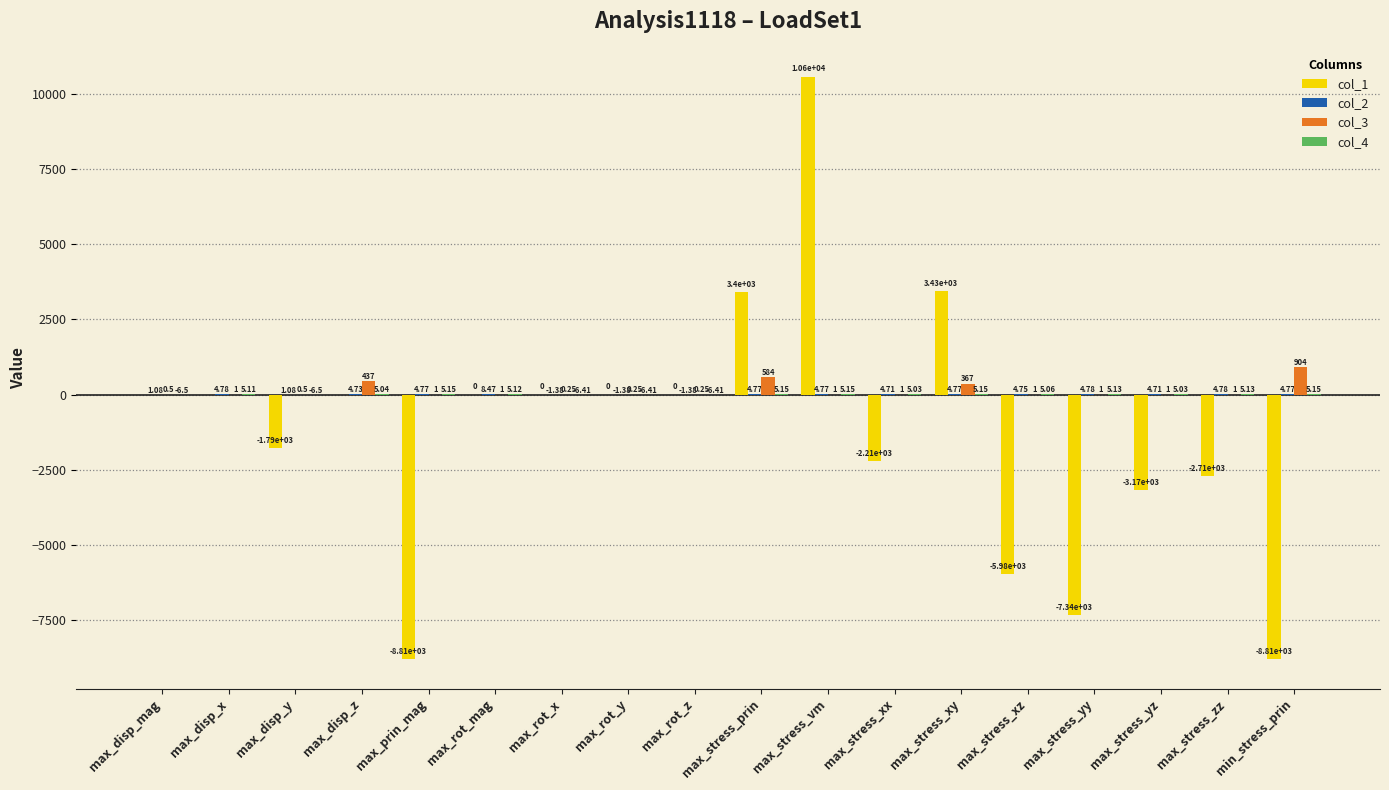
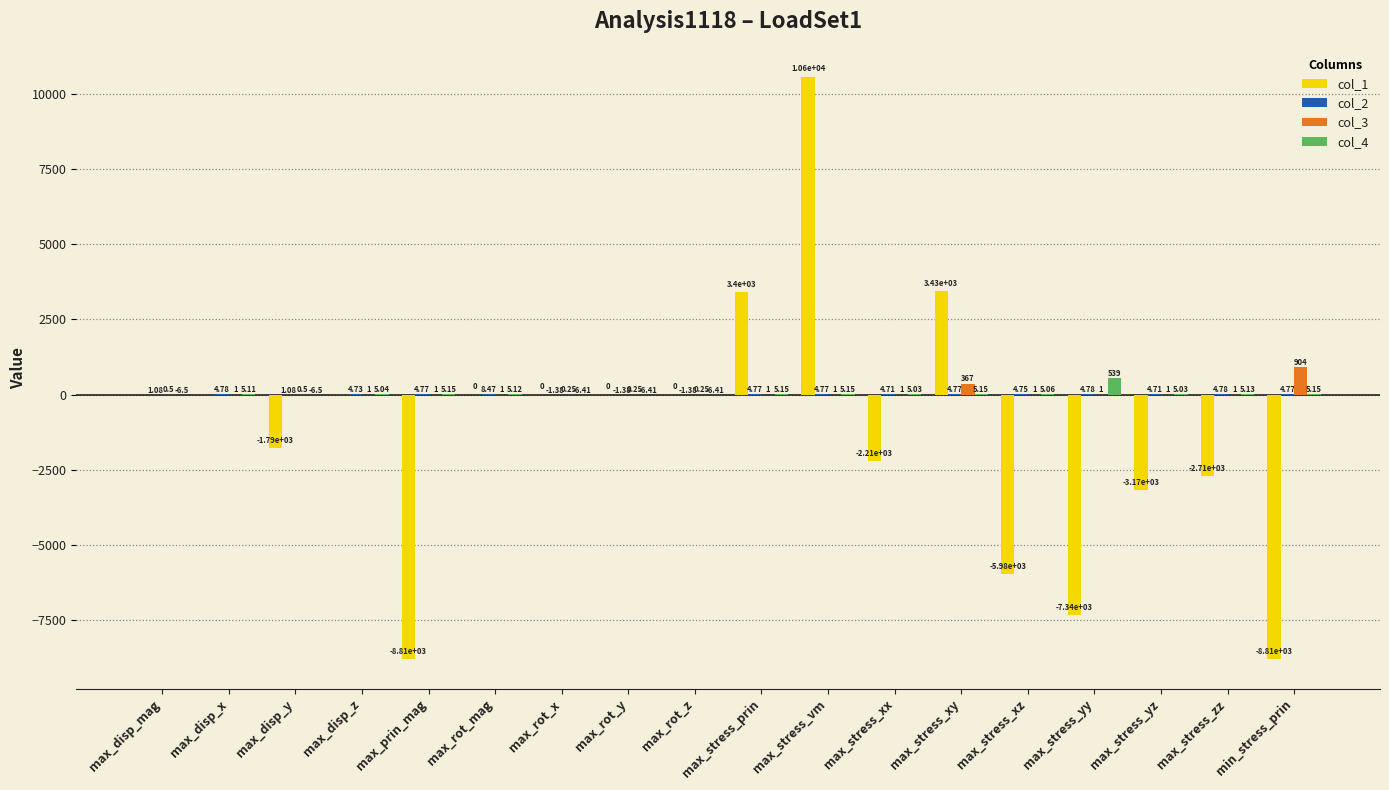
  {
    "col_1": {
      "max_rot_mag": 0,
      "max_rot_x": 0,
      "max_rot_y": 0,
      "max_rot_z": 0
    },
    "col_2": {
      "max_disp_mag": 1.08,
      "max_disp_x": 4.78,
      "max_disp_y": 1.08,
      "max_disp_z": 4.73,
      "max_prin_mag": 4.77,
      "max_rot_mag": 8.47,
      "max_stress_prin": 4.77,
      "max_stress_vm": 4.77,
      "max_stress_xx": 4.71,
      "max_stress_xy": 4.77,
      "max_stress_xz": 4.75,
      "max_stress_yy": 4.78,
      "max_stress_yz": 4.71,
      "max_stress_zz": 4.78,
      "min_stress_prin": 4.77
    },
    "col_3": {
      "max_disp_mag": 0.5,
      "max_disp_x": 1,
      "max_disp_y": 0.5,
-     "max_disp_z": 437,
+     "max_disp_z": 1,
      "max_prin_mag": 1,
      "max_rot_mag": 1,
-     "max_stress_prin": 584,
+     "max_stress_prin": 1,
      "max_stress_vm": 1,
      "max_stress_xx": 1,
      "max_stress_xy": 367,
      "max_stress_xz": 1,
      "max_stress_yy": 1,
      "max_stress_yz": 1,
      "max_stress_zz": 1,
      "min_stress_prin": 904
    },
    "col_4": {
      "max_disp_mag": -6.5,
      "max_disp_x": 5.11,
      "max_disp_y": -6.5,
      "max_disp_z": 5.04,
      "max_prin_mag": 5.15,
      "max_rot_mag": 5.12,
      "max_stress_prin": 5.15,
      "max_stress_vm": 5.15,
      "max_stress_xx": 5.03,
      "max_stress_xy": 5.15,
      "max_stress_xz": 5.06,
-     "max_stress_yy": 5.13,
+     "max_stress_yy": 539,
      "max_stress_yz": 5.03,
      "max_stress_zz": 5.13,
      "min_stress_prin": 5.15
    }
  }
